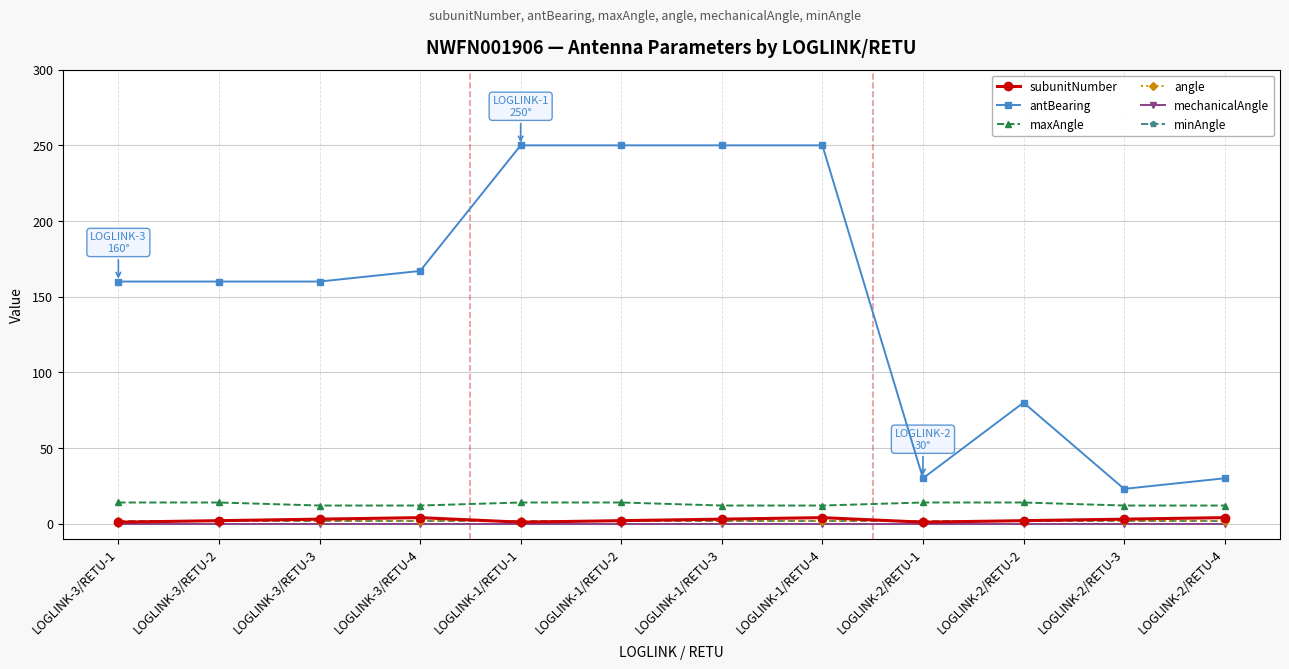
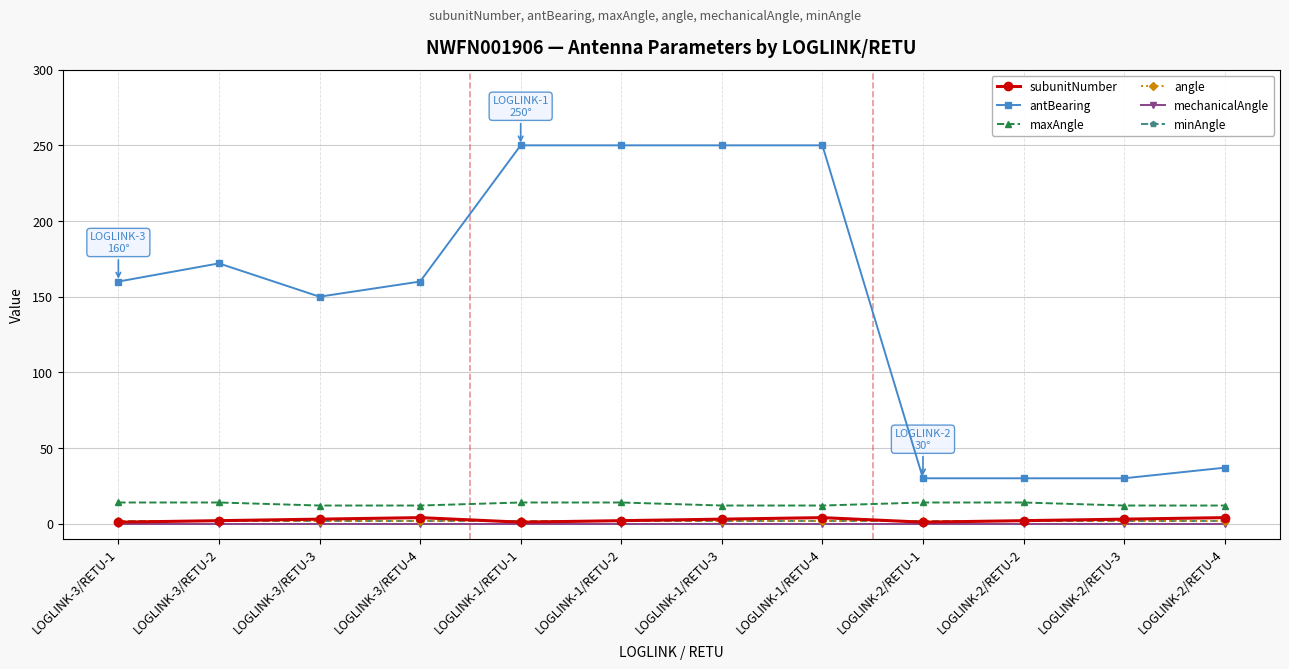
  {
    "subunitNumber": {
      "LOGLINK-3/RETU-4": 4,
      "LOGLINK-1/RETU-4": 4,
      "LOGLINK-2/RETU-4": 4
    },
    "antBearing": {
-     "LOGLINK-3/RETU-2": 160,
-     "LOGLINK-3/RETU-3": 160,
-     "LOGLINK-3/RETU-4": 167,
+     "LOGLINK-3/RETU-2": 172,
+     "LOGLINK-3/RETU-3": 150,
+     "LOGLINK-3/RETU-4": 160,
      "LOGLINK-1/RETU-2": 250,
      "LOGLINK-1/RETU-3": 250,
      "LOGLINK-1/RETU-4": 250,
-     "LOGLINK-2/RETU-2": 80,
-     "LOGLINK-2/RETU-3": 23,
-     "LOGLINK-2/RETU-4": 30
+     "LOGLINK-2/RETU-2": 30,
+     "LOGLINK-2/RETU-3": 30,
+     "LOGLINK-2/RETU-4": 37
    },
    "maxAngle": {
      "LOGLINK-3/RETU-1": 14,
      "LOGLINK-3/RETU-2": 14,
      "LOGLINK-3/RETU-3": 12,
      "LOGLINK-3/RETU-4": 12,
      "LOGLINK-1/RETU-1": 14,
      "LOGLINK-1/RETU-2": 14,
      "LOGLINK-1/RETU-3": 12,
      "LOGLINK-1/RETU-4": 12,
      "LOGLINK-2/RETU-1": 14,
      "LOGLINK-2/RETU-2": 14,
      "LOGLINK-2/RETU-3": 12,
      "LOGLINK-2/RETU-4": 12
    },
    "minAngle": {
      "LOGLINK-3/RETU-4": 2,
      "LOGLINK-1/RETU-4": 2,
      "LOGLINK-2/RETU-4": 2
    },
    "mechanicalAngle": {
      "LOGLINK-3/RETU-2": 0,
      "LOGLINK-3/RETU-3": 0,
      "LOGLINK-3/RETU-4": 0,
      "LOGLINK-1/RETU-2": 0,
      "LOGLINK-1/RETU-3": 0,
      "LOGLINK-1/RETU-4": 0,
      "LOGLINK-2/RETU-2": 0,
      "LOGLINK-2/RETU-3": 0,
      "LOGLINK-2/RETU-4": 0
    }
  }
